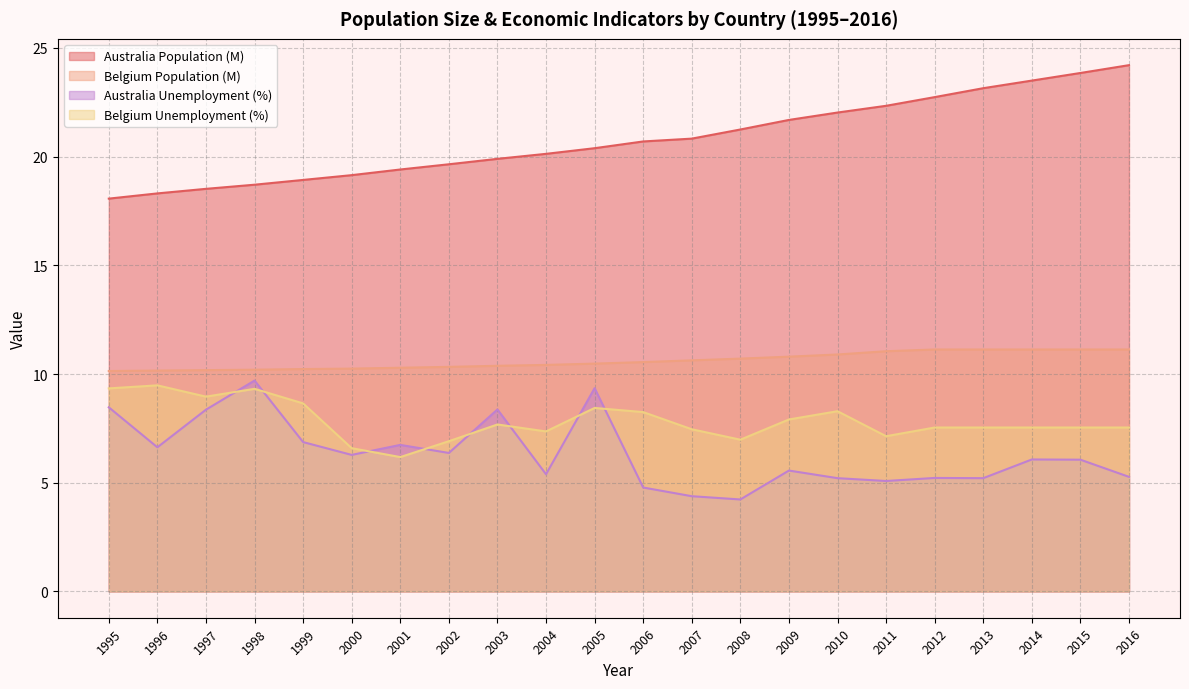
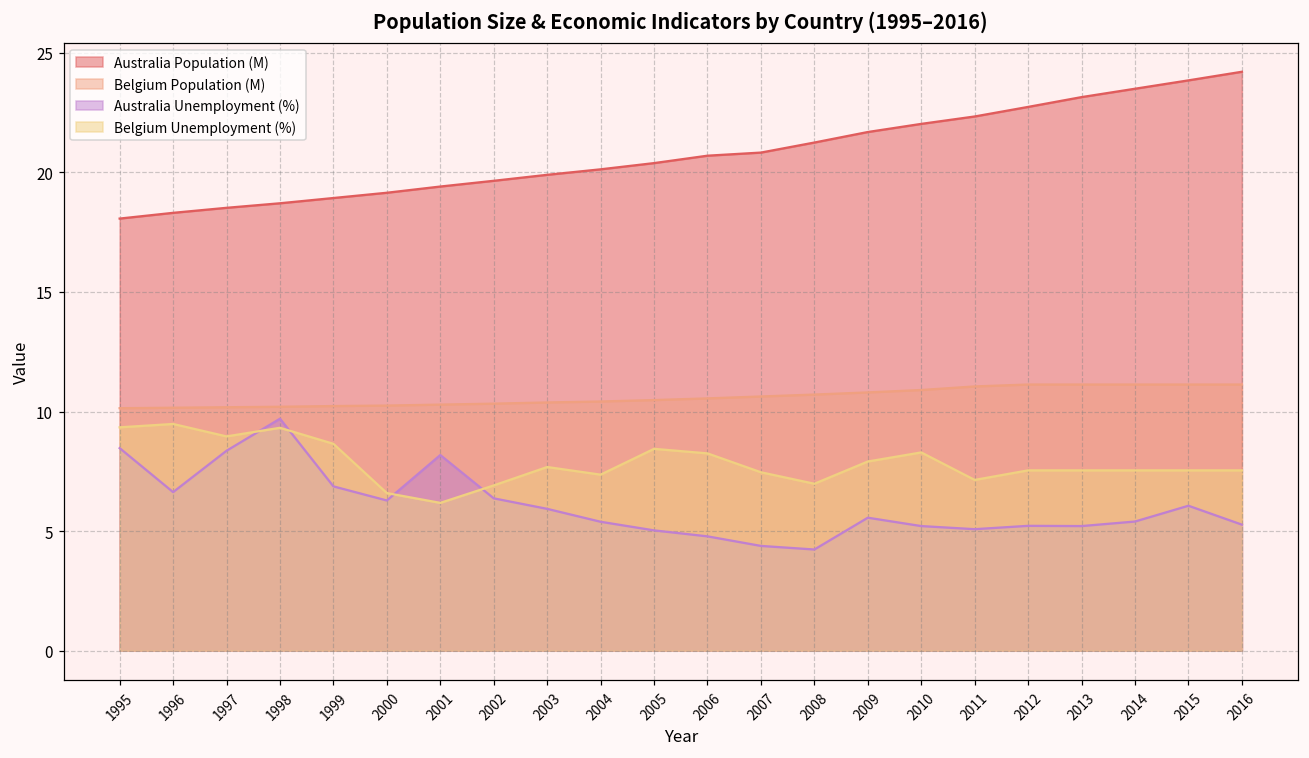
  {
    "Australia Unemployment (%)": {
      "1995": 8.5,
      "1996": 6.6,
      "1997": 8.4,
      "1998": 9.7,
      "1999": 6.9,
      "2000": 6.3,
-     "2001": 6.7,
+     "2001": 8.2,
      "2002": 6.4,
-     "2003": 8.4,
+     "2003": 5.9,
      "2004": 5.4,
-     "2005": 9.4,
+     "2005": 5.0,
      "2006": 4.8,
      "2007": 4.4,
      "2008": 4.2,
      "2009": 5.6,
      "2010": 5.2,
      "2011": 5.1,
      "2012": 5.2,
      "2013": 5.2,
-     "2014": 6.1,
+     "2014": 5.4,
      "2015": 6.1,
      "2016": 5.3
    }
  }
